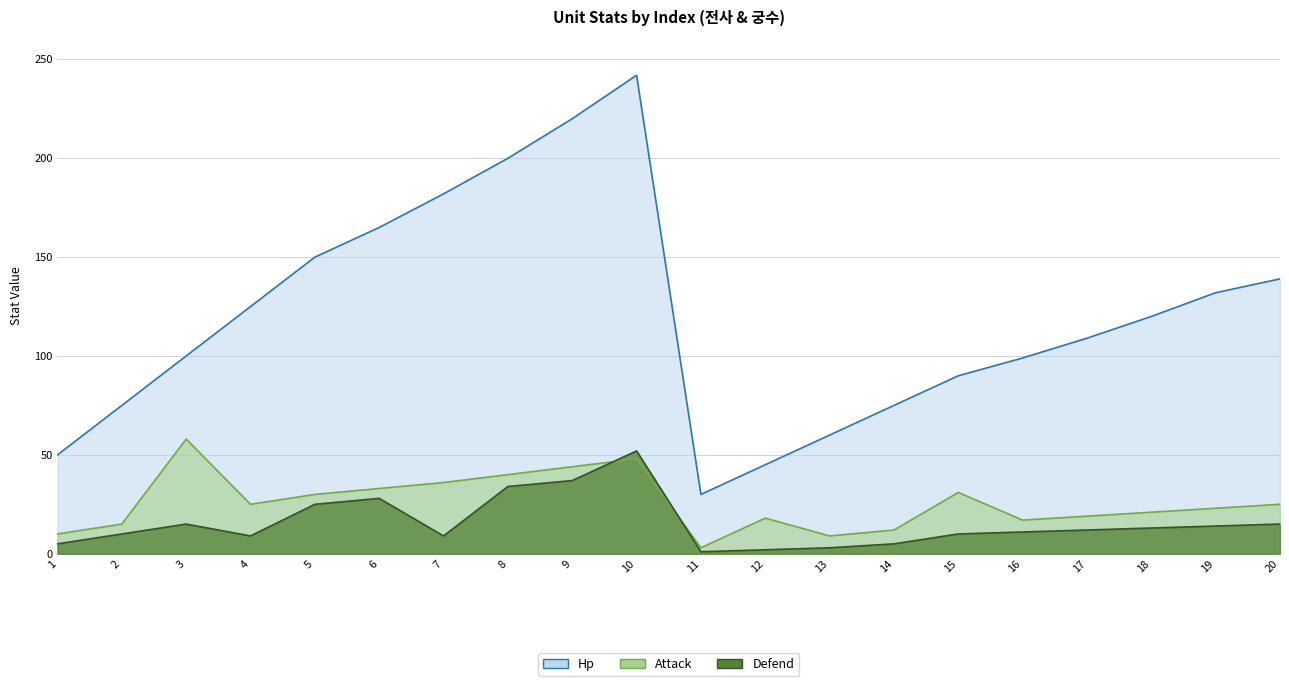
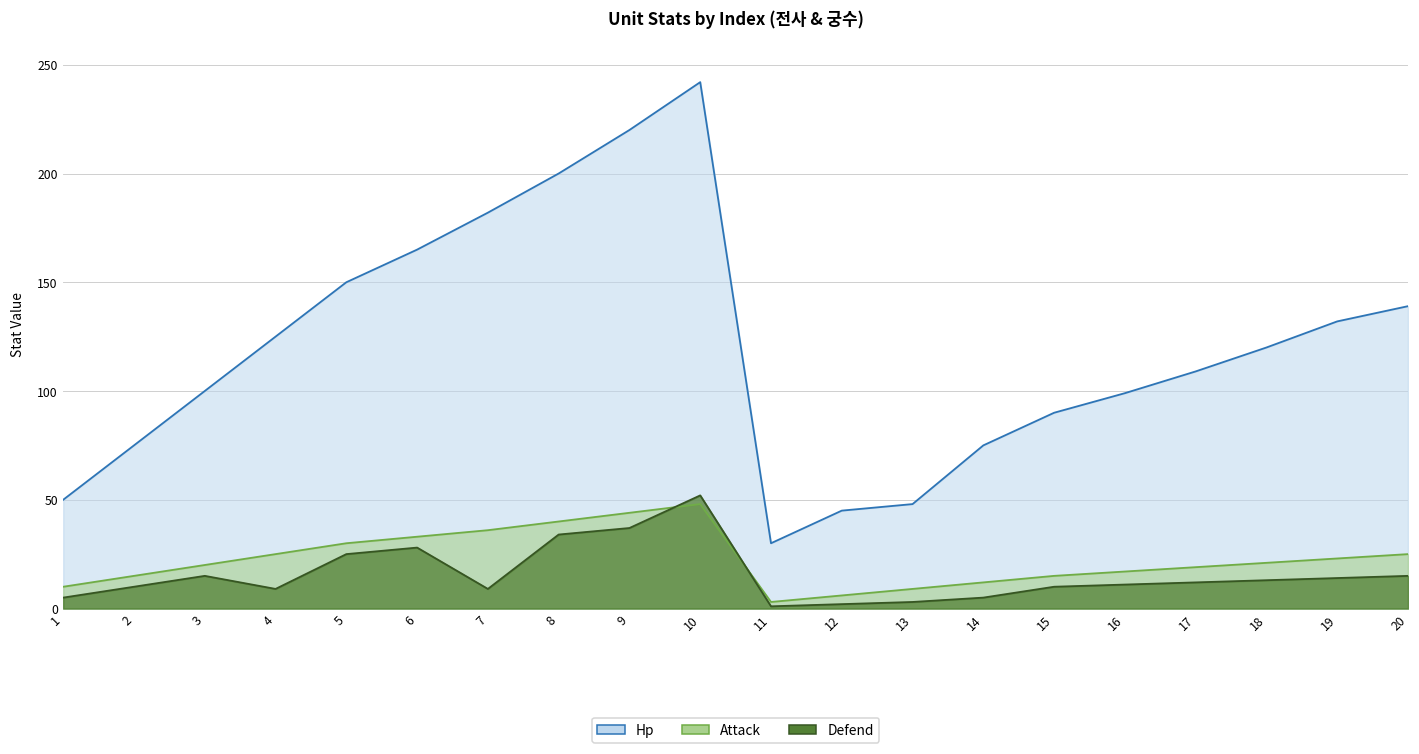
  {
    "Hp": {
      "1": 50,
      "2": 75,
      "3": 100,
      "4": 125,
      "5": 150,
      "6": 165,
      "7": 182,
      "8": 200,
      "9": 220,
      "10": 242,
      "11": 30,
      "12": 45,
-     "13": 60,
+     "13": 48,
      "14": 75,
      "15": 90,
      "16": 99,
      "17": 109,
      "18": 120,
      "19": 132,
      "20": 139
    },
    "Attack": {
      "1": 10,
      "2": 15,
-     "3": 58,
+     "3": 20,
      "4": 25,
      "5": 30,
      "6": 33,
      "7": 36,
      "8": 40,
      "9": 44,
      "10": 48,
      "11": 3,
-     "12": 18,
+     "12": 6,
      "13": 9,
      "14": 12,
-     "15": 31,
+     "15": 15,
      "16": 17,
      "17": 19,
      "18": 21,
      "19": 23,
      "20": 25
    },
    "Defend": {
      "1": 5,
      "2": 10,
      "3": 15,
      "4": 9,
      "5": 25,
      "6": 28,
      "7": 9,
      "8": 34,
      "9": 37,
      "10": 52,
      "11": 1,
      "12": 2,
      "13": 3,
      "14": 5,
      "15": 10,
      "16": 11,
      "17": 12,
      "18": 13,
      "19": 14,
      "20": 15
    }
  }
